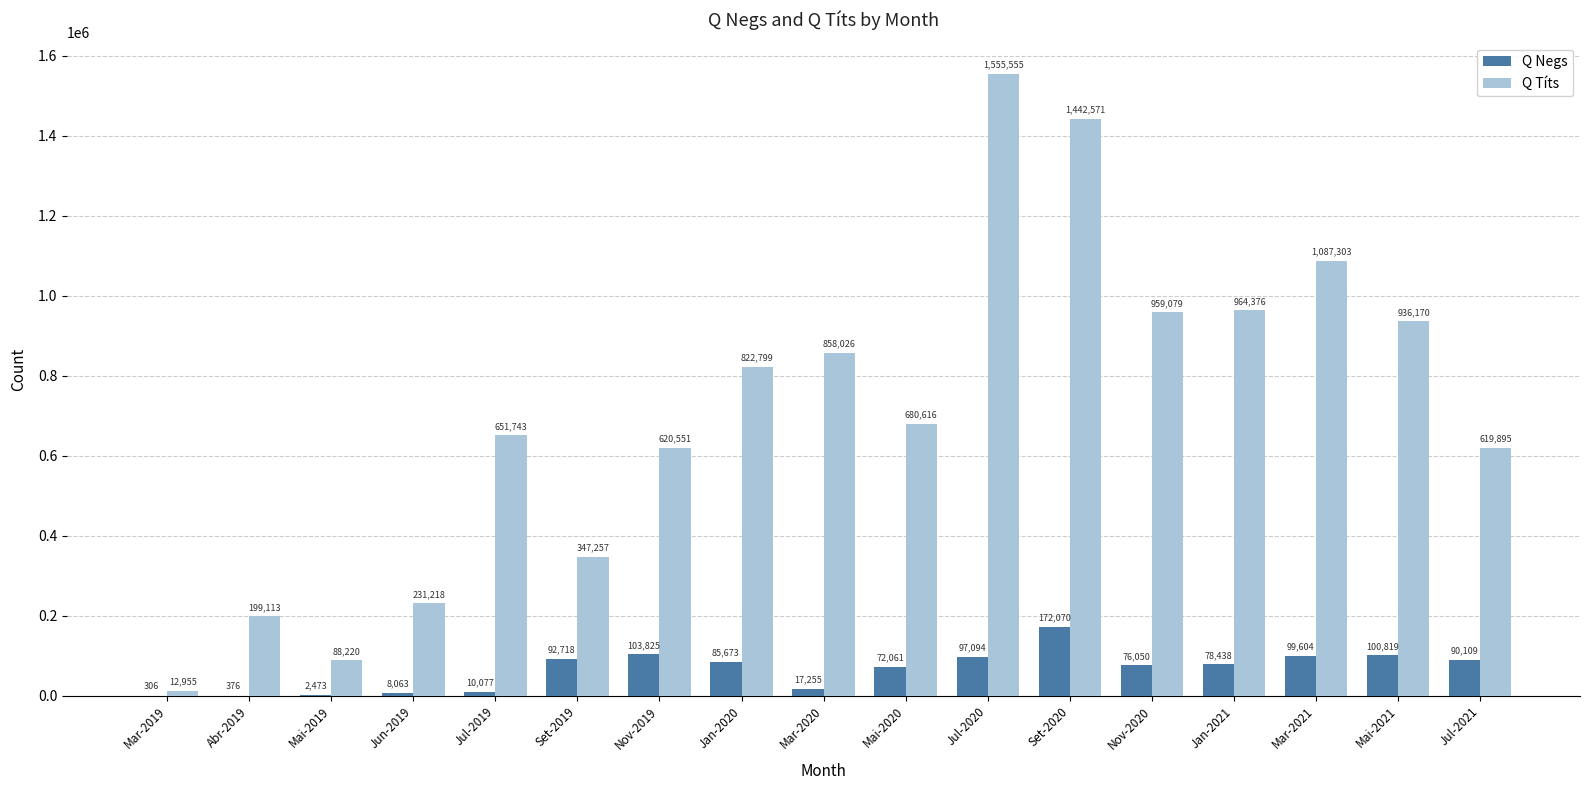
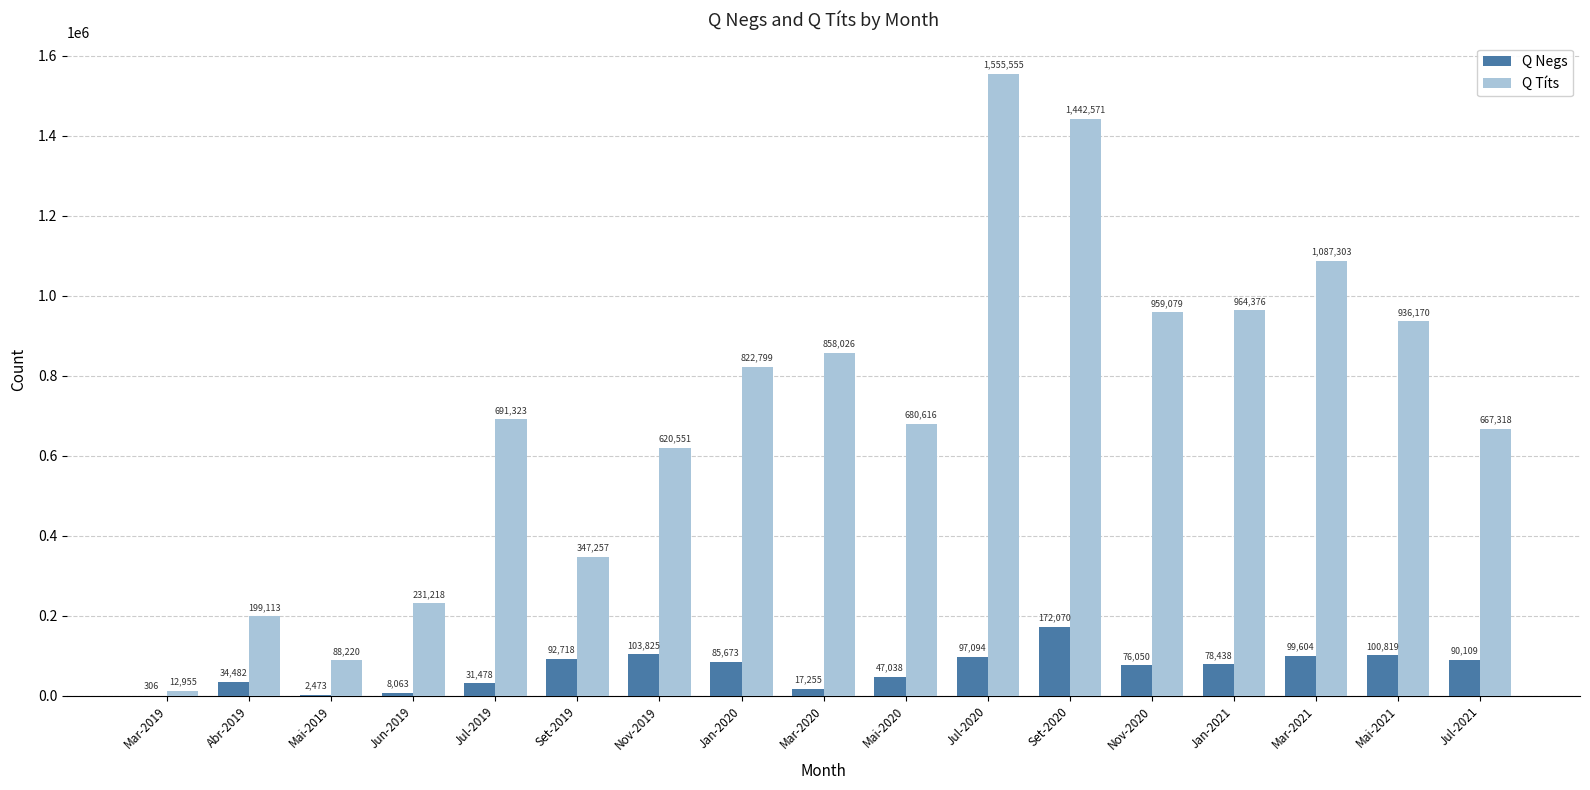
  {
    "Q Negs": {
      "Mar-2019": "306",
-     "Abr-2019": "376",
+     "Abr-2019": "34,482",
      "Mai-2019": "2,473",
      "Jun-2019": "8,063",
-     "Jul-2019": "10,077",
+     "Jul-2019": "31,478",
      "Set-2019": "92,718",
      "Nov-2019": "103,825",
      "Jan-2020": "85,673",
      "Mar-2020": "17,255",
-     "Mai-2020": "72,061",
+     "Mai-2020": "47,038",
      "Jul-2020": "97,094",
      "Set-2020": "172,070",
      "Nov-2020": "76,050",
      "Jan-2021": "78,438",
      "Mar-2021": "99,604",
      "Mai-2021": "100,819",
      "Jul-2021": "90,109"
    },
    "Q Títs": {
      "Mar-2019": "12,955",
      "Abr-2019": "199,113",
      "Mai-2019": "88,220",
      "Jun-2019": "231,218",
-     "Jul-2019": "651,743",
+     "Jul-2019": "691,323",
      "Set-2019": "347,257",
      "Nov-2019": "620,551",
      "Jan-2020": "822,799",
      "Mar-2020": "858,026",
      "Mai-2020": "680,616",
      "Jul-2020": "1,555,555",
      "Set-2020": "1,442,571",
      "Nov-2020": "959,079",
      "Jan-2021": "964,376",
      "Mar-2021": "1,087,303",
      "Mai-2021": "936,170",
-     "Jul-2021": "619,895"
+     "Jul-2021": "667,318"
    }
  }
